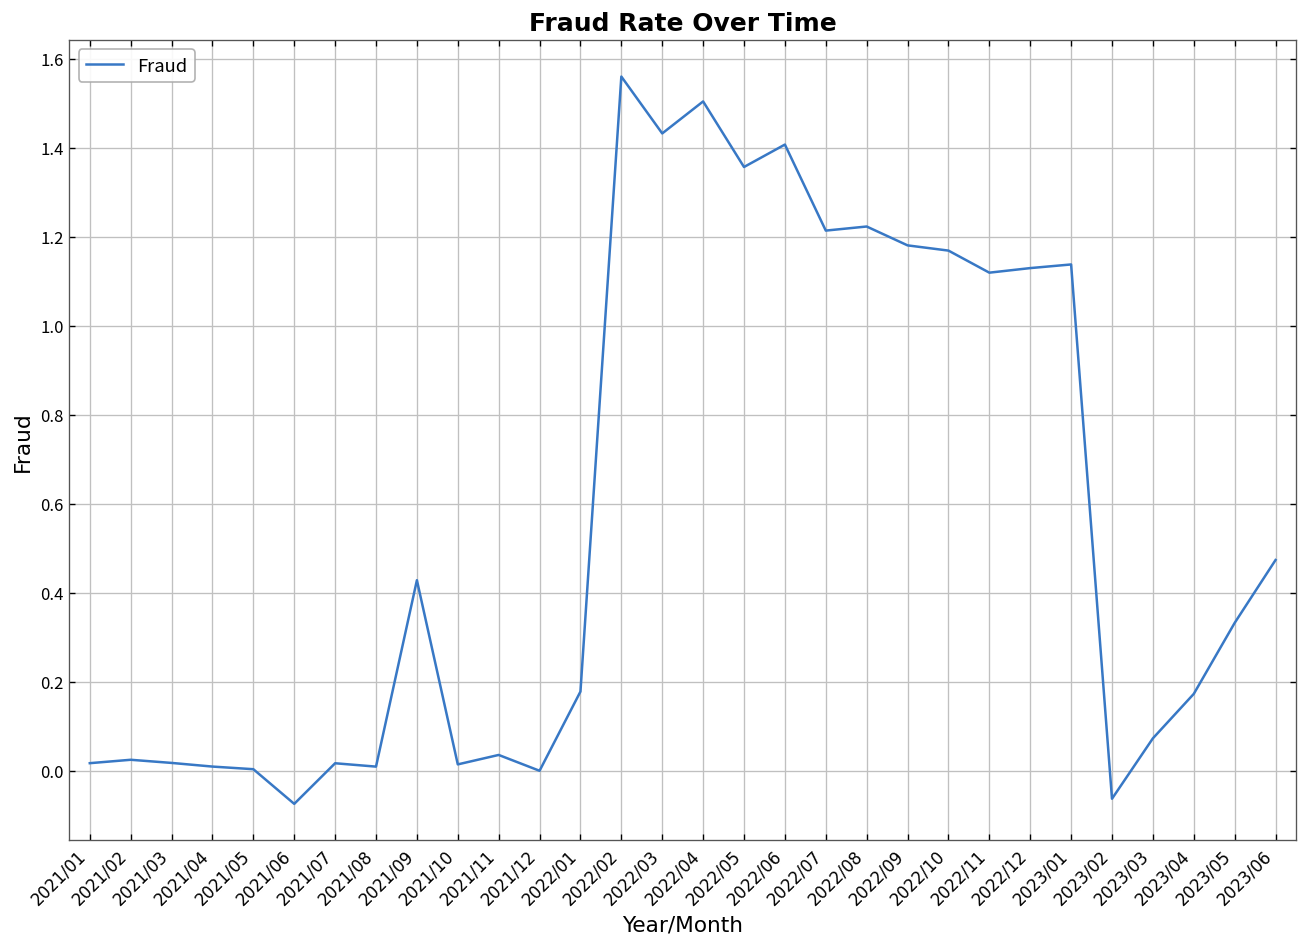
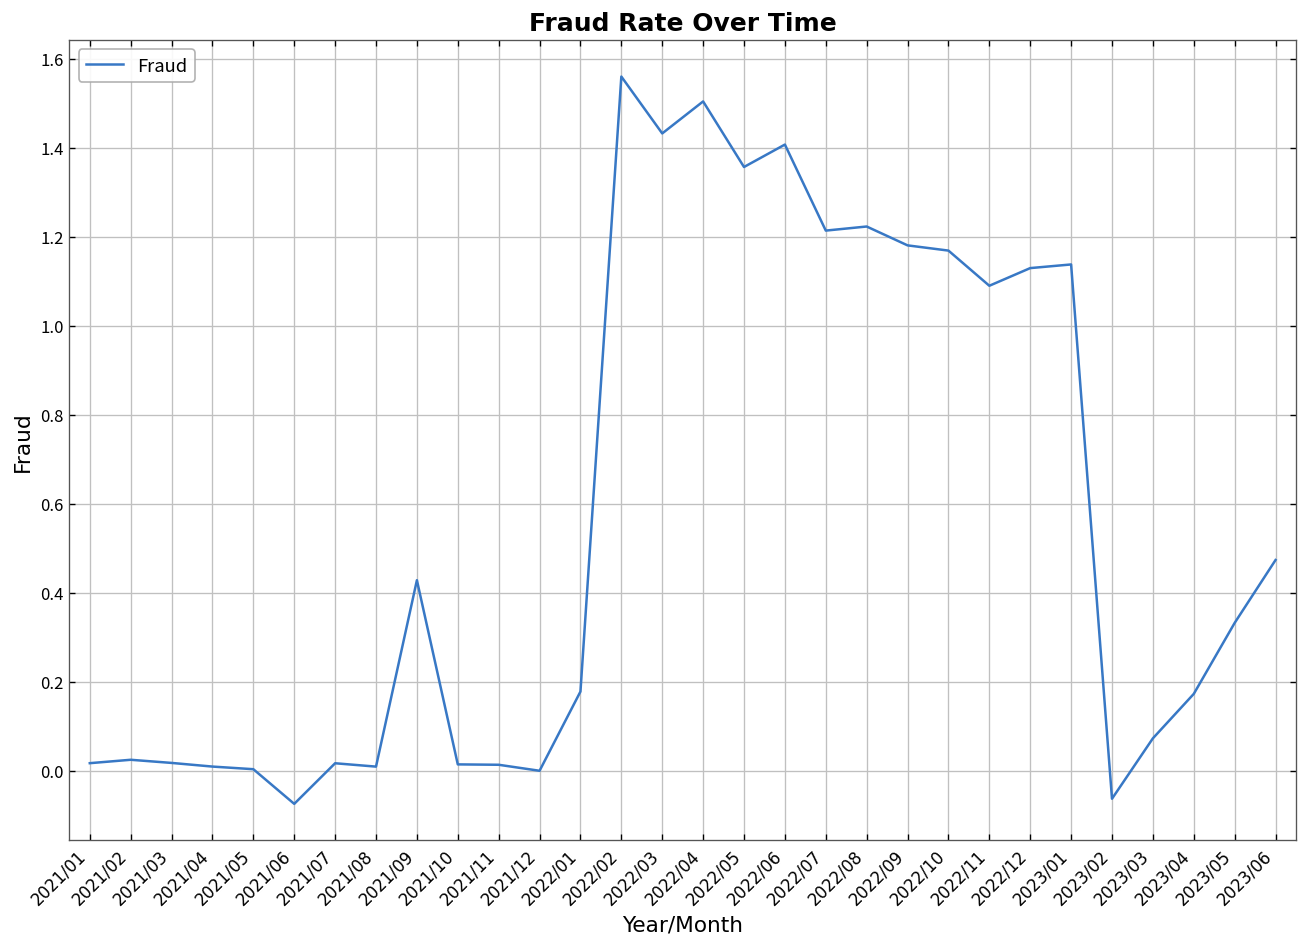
  {
    "2021/01": 0.02,
    "2021/02": 0.03,
    "2021/03": 0.02,
    "2021/04": 0.01,
    "2021/05": 0.00,
    "2021/06": -0.07,
    "2021/07": 0.02,
    "2021/08": 0.01,
    "2021/09": 0.43,
    "2021/10": 0.01,
-   "2021/11": 0.04,
+   "2021/11": 0.01,
    "2021/12": 0.00,
    "2022/01": 0.18,
    "2022/02": 1.56,
    "2022/03": 1.43,
    "2022/04": 1.50,
    "2022/05": 1.36,
    "2022/06": 1.41,
    "2022/07": 1.21,
    "2022/08": 1.22,
    "2022/09": 1.18,
    "2022/10": 1.17,
-   "2022/11": 1.12,
+   "2022/11": 1.09,
    "2022/12": 1.13,
    "2023/01": 1.14,
    "2023/02": -0.06,
    "2023/03": 0.07,
    "2023/04": 0.17,
    "2023/05": 0.33,
    "2023/06": 0.47
  }
